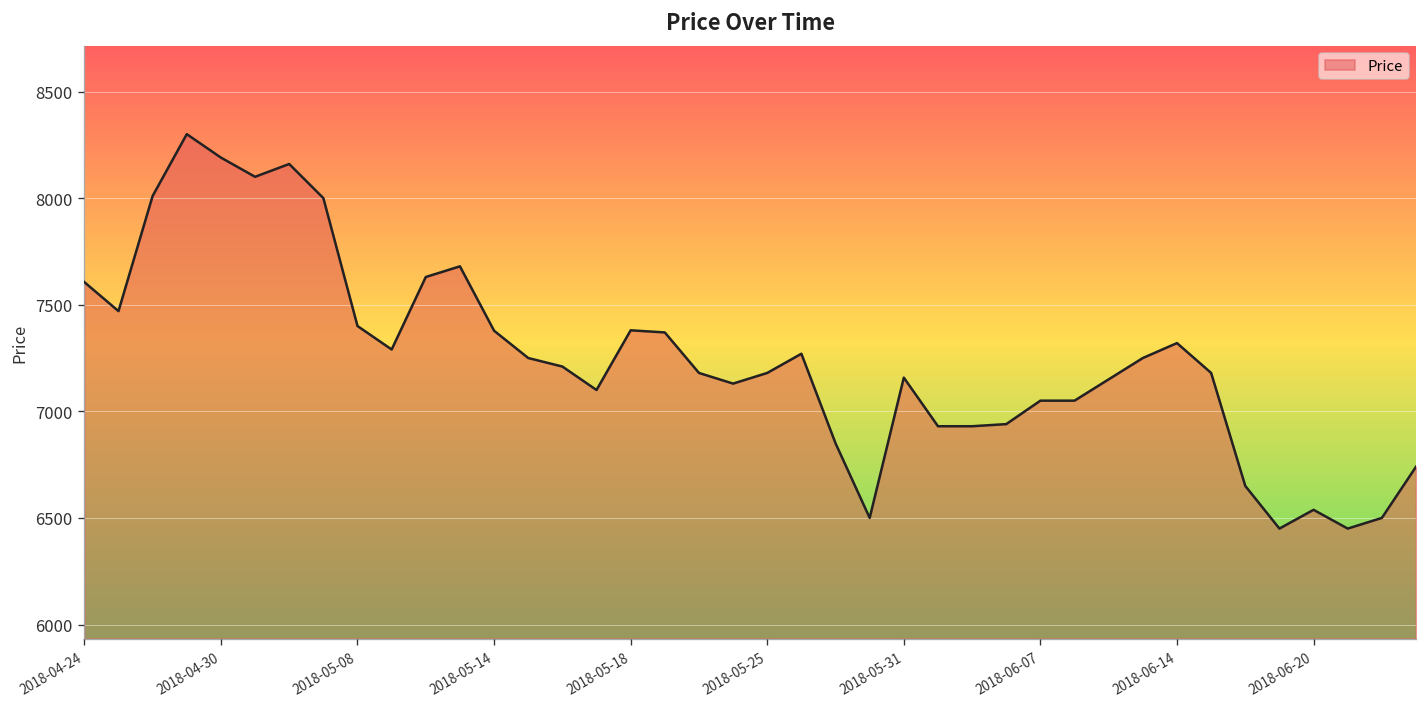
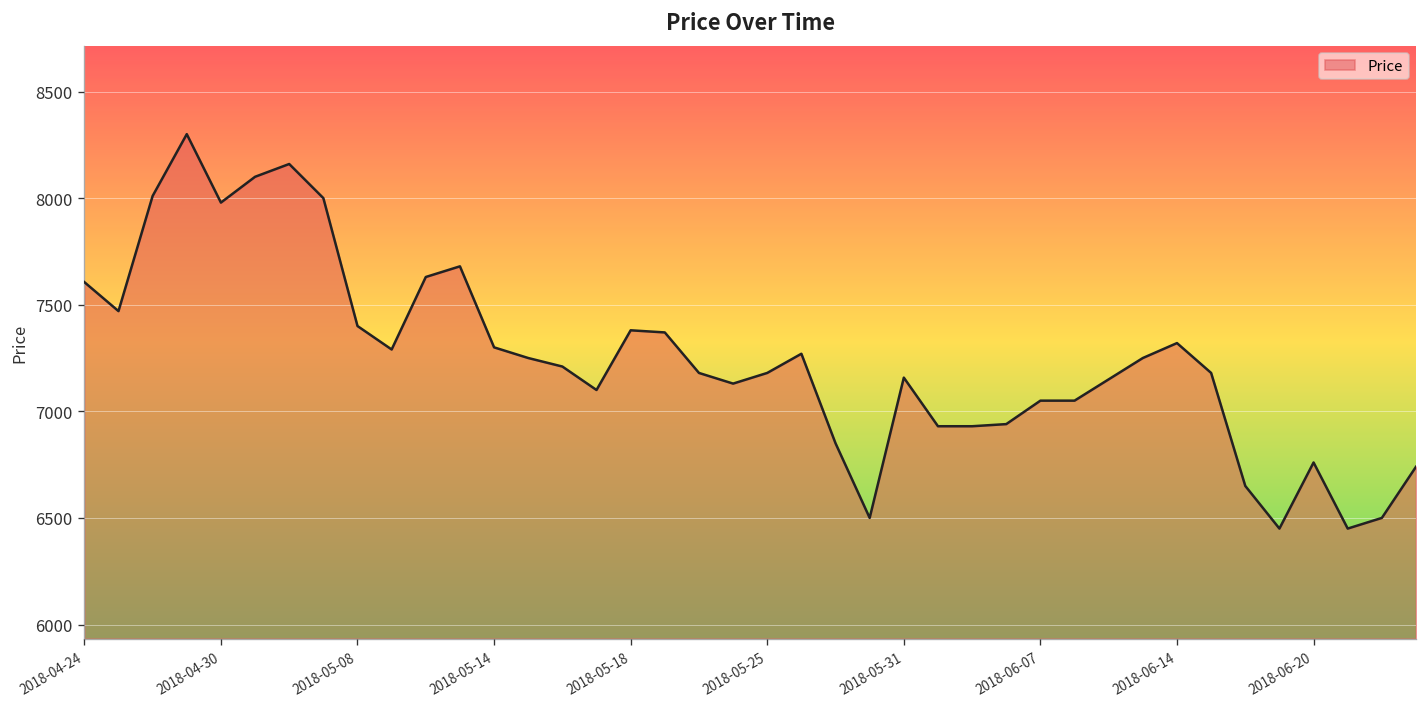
  {
    "2018-04-24": 7610,
-   "2018-04-30": 8190,
+   "2018-04-30": 7980,
    "2018-05-08": 7400,
-   "2018-05-14": 7380,
+   "2018-05-14": 7300,
    "2018-05-18": 7380,
    "2018-05-25": 7180,
    "2018-05-31": 7160,
    "2018-06-07": 7050,
    "2018-06-14": 7320,
-   "2018-06-20": 6540
+   "2018-06-20": 6760
  }
